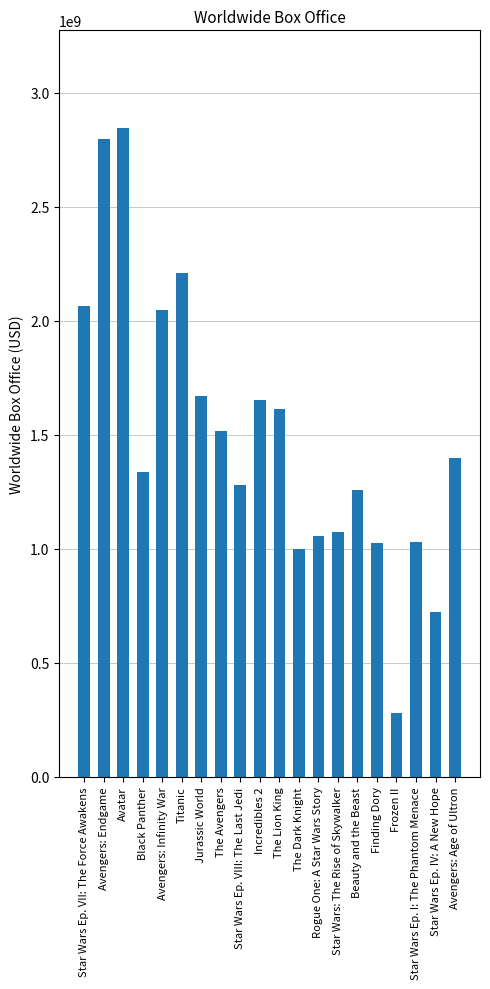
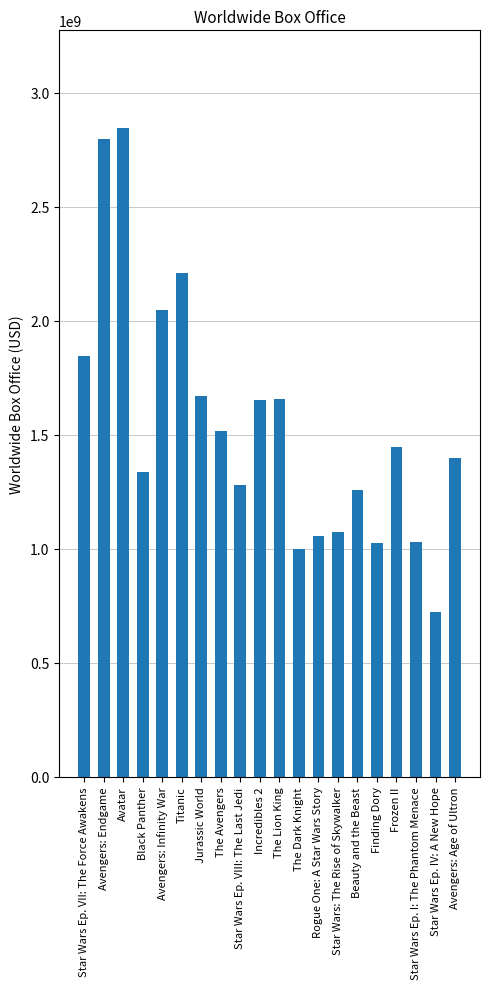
  {
-   "Star Wars Ep. VII: The Force Awakens": 2060000000,
+   "Star Wars Ep. VII: The Force Awakens": 1850000000,
    "Avengers: Endgame": 2800000000,
    "Avatar": 2850000000,
    "Black Panther": 1340000000,
    "Avengers: Infinity War": 2040000000,
    "Titanic": 2210000000,
    "Jurassic World": 1670000000,
    "The Avengers": 1520000000,
    "Star Wars Ep. VIII: The Last Jedi": 1280000000,
    "Incredibles 2": 1650000000,
-   "The Lion King": 1610000000,
+   "The Lion King": 1650000000,
    "The Dark Knight": 1000000000,
    "Rogue One: A Star Wars Story": 1060000000,
    "Star Wars: The Rise of Skywalker": 1070000000,
    "Beauty and the Beast": 1260000000,
    "Finding Dory": 1030000000,
-   "Frozen II": 280000000,
+   "Frozen II": 1450000000,
    "Star Wars Ep. I: The Phantom Menace": 1030000000,
    "Star Wars Ep. IV: A New Hope": 720000000,
    "Avengers: Age of Ultron": 1400000000
  }
